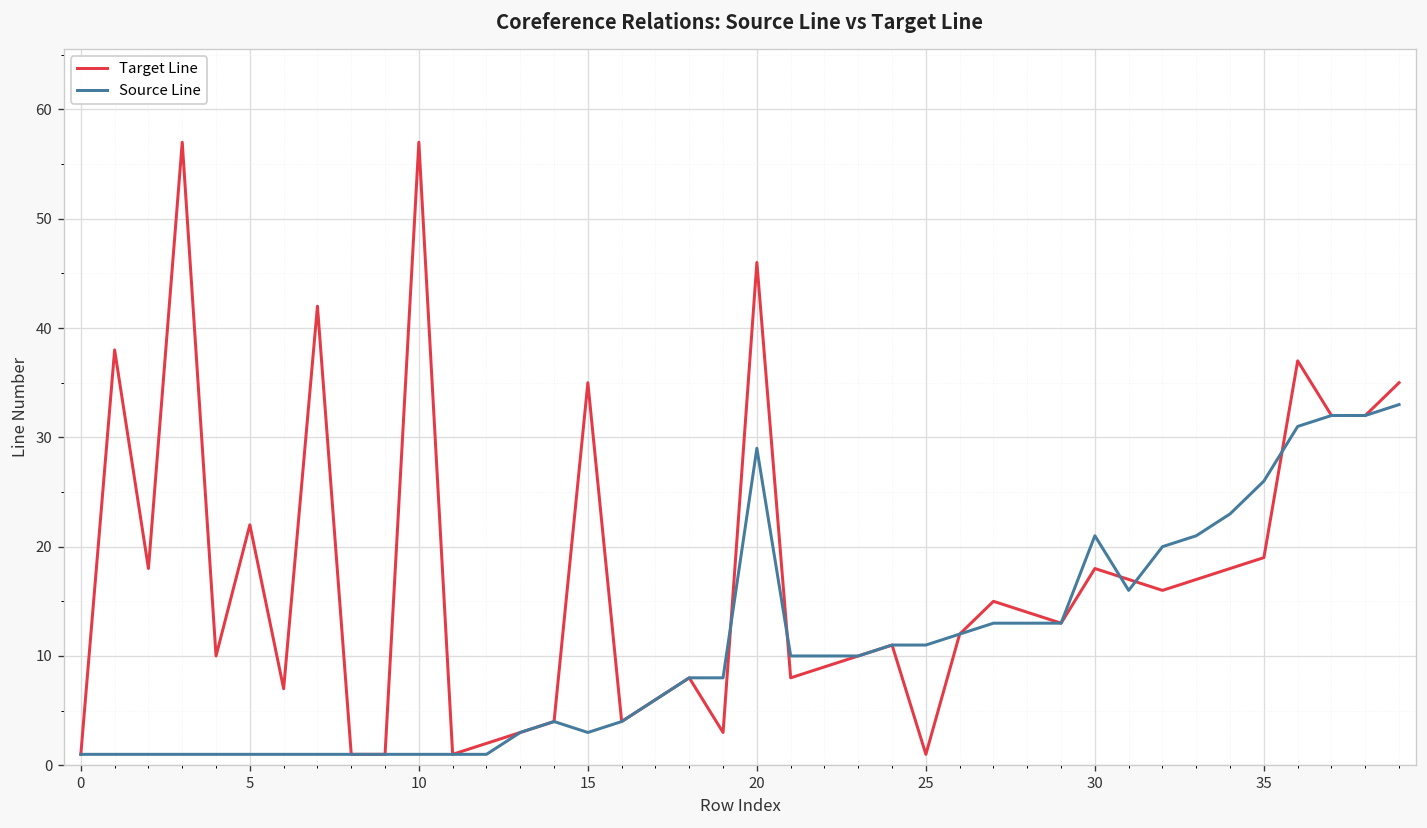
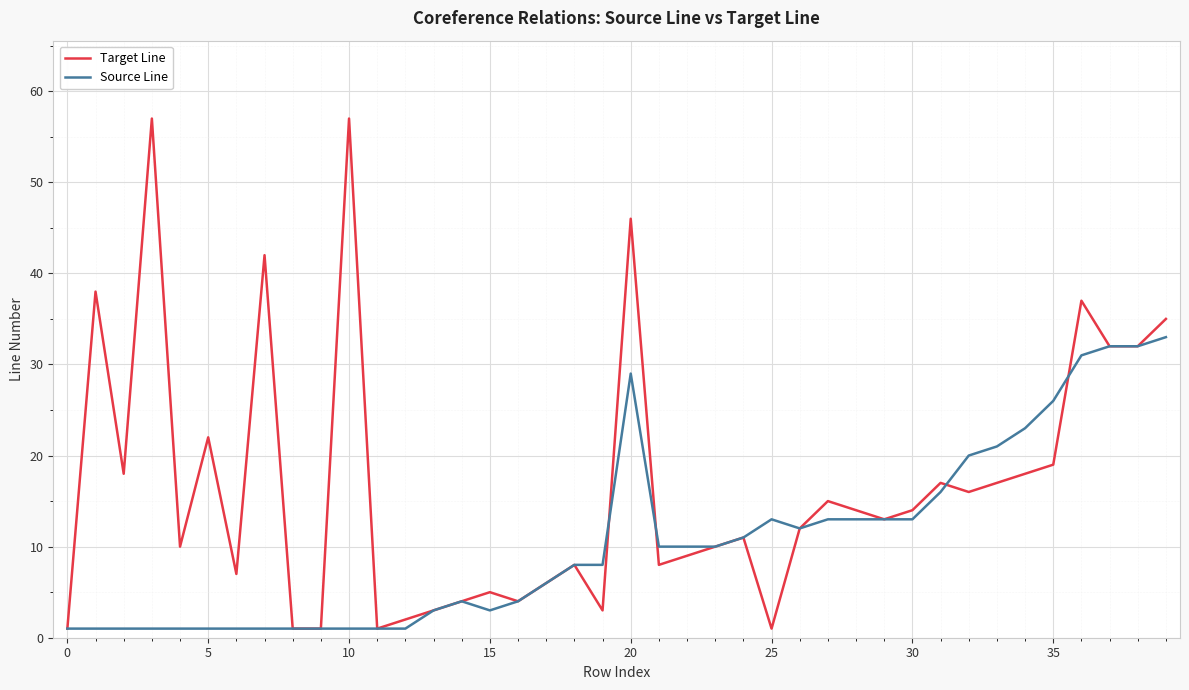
  {
    "Target Line": {
      "5": 22,
      "10": 57,
-     "15": 35,
+     "15": 5,
      "20": 46,
      "25": 1,
-     "30": 18,
+     "30": 14,
      "35": 19
    },
    "Source Line": {
      "5": 1,
      "10": 1,
      "15": 3,
      "20": 29,
-     "25": 11,
-     "30": 21,
+     "25": 13,
+     "30": 13,
      "35": 26
    }
  }
